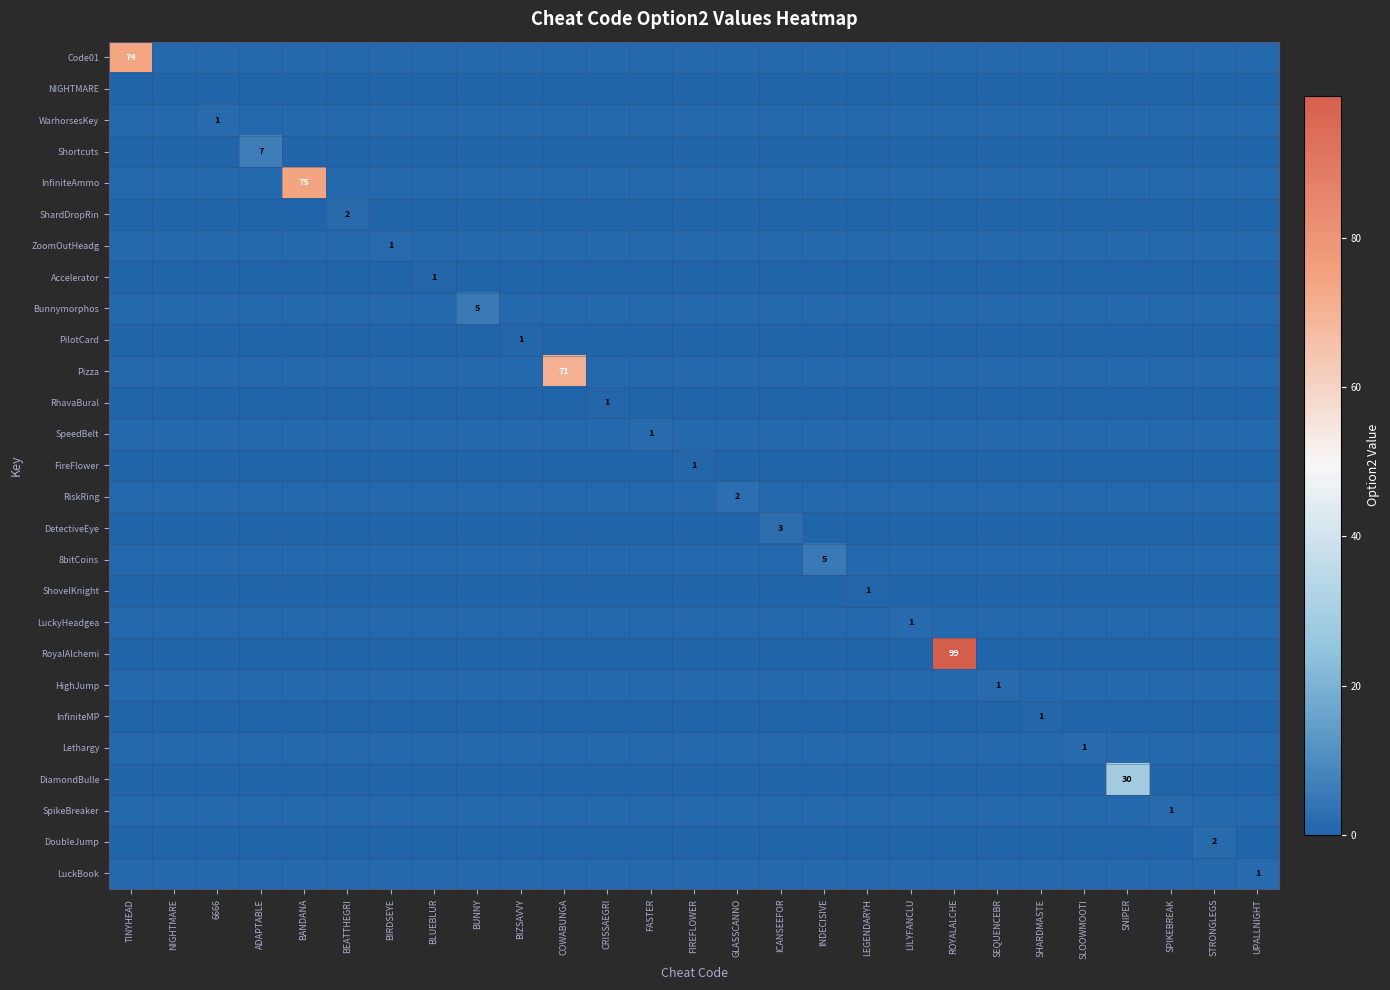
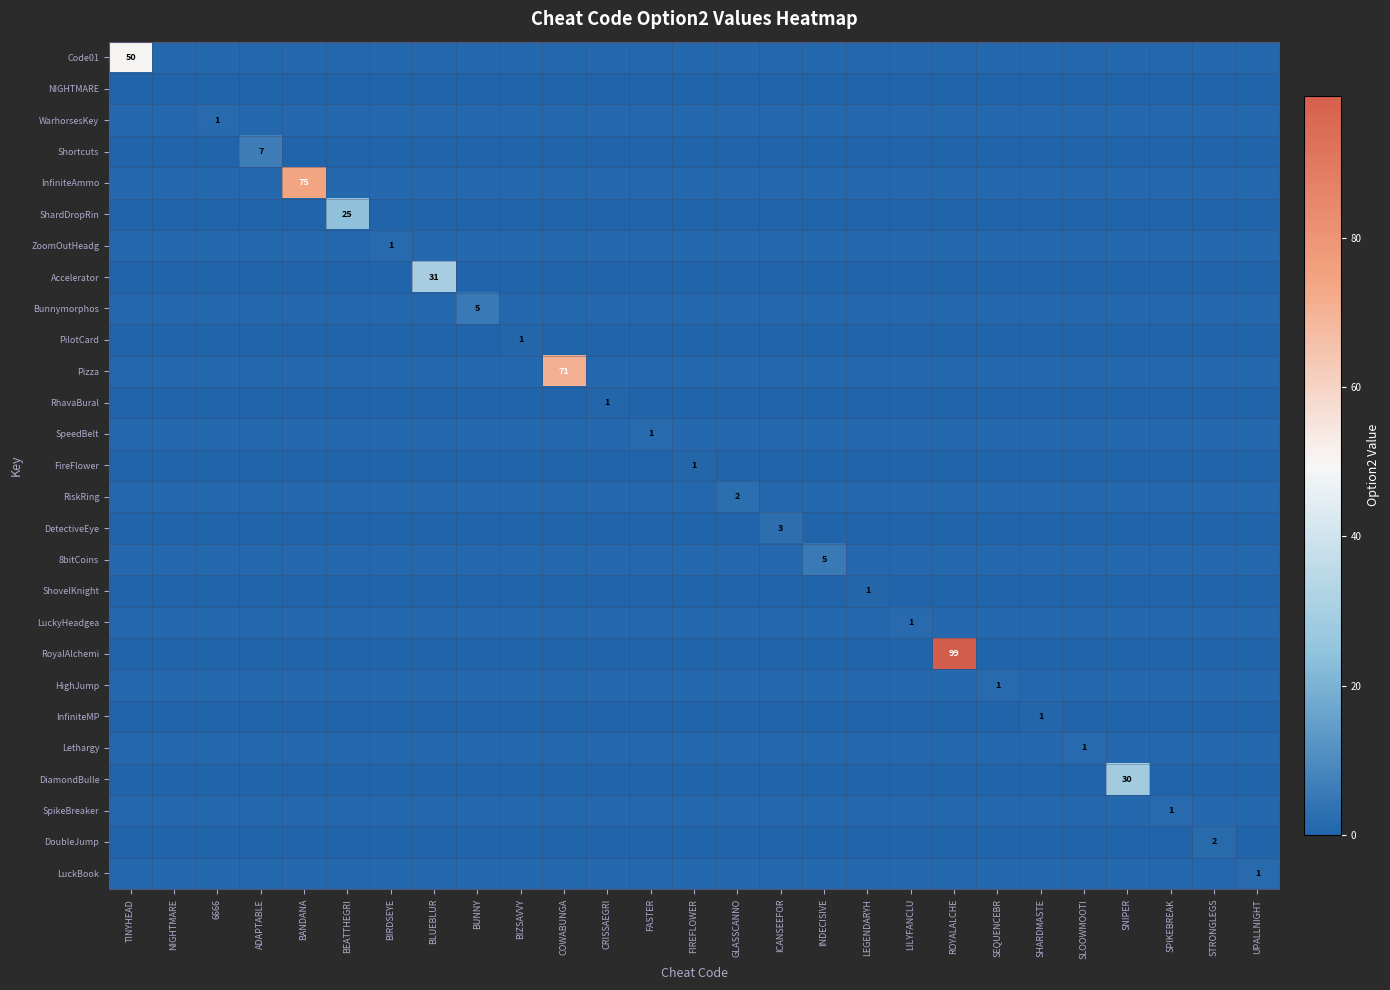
  {
    "Code01": {
-     "TINYHEAD": 74
+     "TINYHEAD": 50
    },
    "WarhorsesKey": {
      "6666": 1
    },
    "Shortcuts": {
      "ADAPTABLE": 7
    },
    "InfiniteAmmo": {
      "BANDANA": 75
    },
    "ShardDropRin": {
-     "BEATTHEGRI": 2
+     "BEATTHEGRI": 25
    },
    "ZoomOutHeadg": {
      "BIRDSEYE": 1
    },
    "Accelerator": {
-     "BLUEBLUR": 1
+     "BLUEBLUR": 31
    },
    "Bunnymorphos": {
      "BUNNY": 5
    },
    "PilotCard": {
      "BIZSAVVY": 1
    },
    "Pizza": {
      "COWABUNGA": 71
    },
    "RhavaBural": {
      "CRISSAEGRI": 1
    },
    "SpeedBelt": {
      "FASTER": 1
    },
    "FireFlower": {
      "FIREFLOWER": 1
    },
    "RiskRing": {
      "GLASSCANNO": 2
    },
    "DetectiveEye": {
      "ICANSEEFOR": 3
    },
    "8bitCoins": {
      "INDECISIVE": 5
    },
    "ShovelKnight": {
      "LEGENDARYH": 1
    },
    "LuckyHeadgea": {
      "LILYFANCLU": 1
    },
    "RoyalAlchemi": {
      "ROYALALCHE": 99
    },
    "HighJump": {
      "SEQUENCEBR": 1
    },
    "InfiniteMP": {
      "SHARDMASTE": 1
    },
    "Lethargy": {
      "SLOOWMOOTI": 1
    },
    "DiamondBulle": {
      "SNIPER": 30
    },
    "SpikeBreaker": {
      "SPIKEBREAK": 1
    },
    "DoubleJump": {
      "STRONGLEGS": 2
    },
    "LuckBook": {
      "UPALLNIGHT": 1
    }
  }
